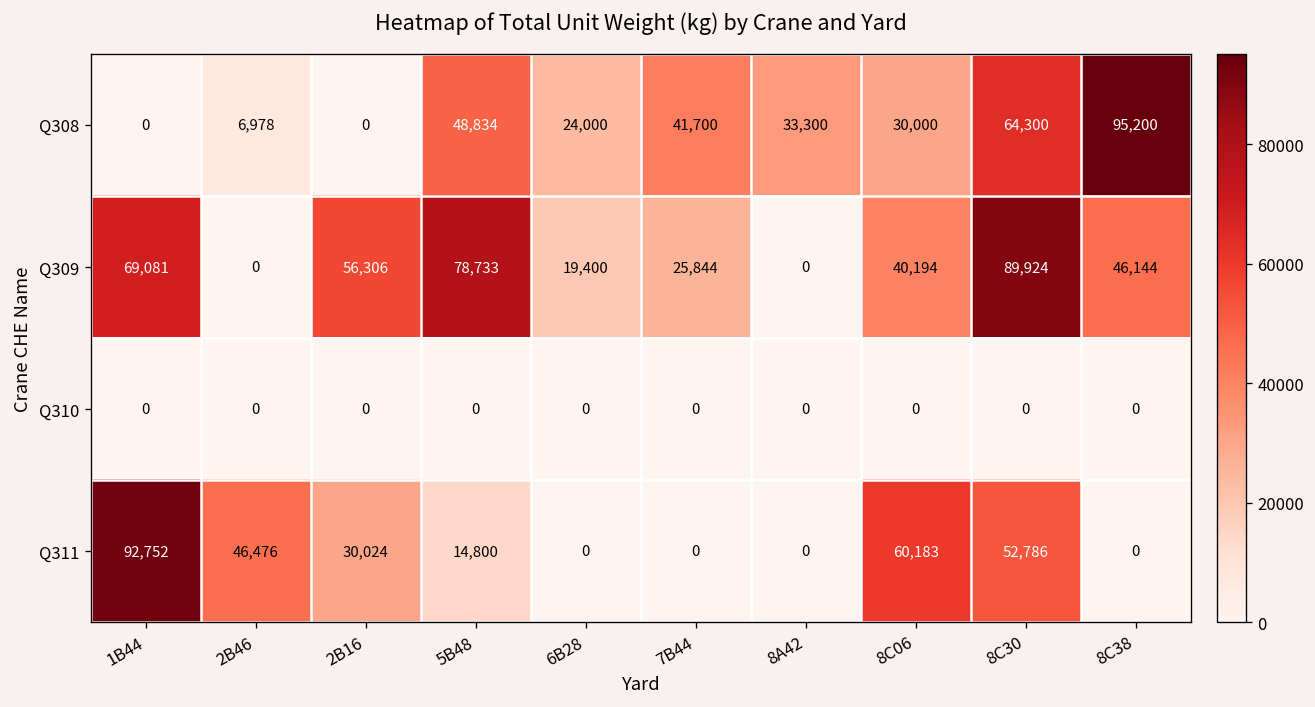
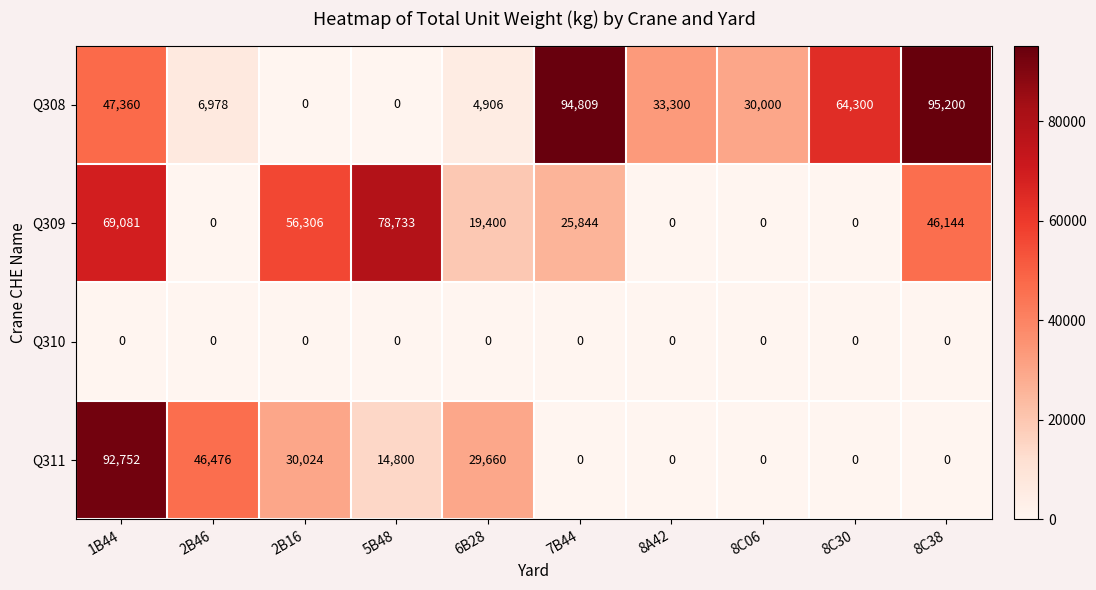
  {
    "Q308": {
-     "1B44": "0",
+     "1B44": "47,360",
      "2B46": "6,978",
      "2B16": "0",
-     "5B48": "48,834",
-     "6B28": "24,000",
-     "7B44": "41,700",
+     "5B48": "0",
+     "6B28": "4,906",
+     "7B44": "94,809",
      "8A42": "33,300",
      "8C06": "30,000",
      "8C30": "64,300",
      "8C38": "95,200"
    },
    "Q309": {
      "1B44": "69,081",
      "2B46": "0",
      "2B16": "56,306",
      "5B48": "78,733",
      "6B28": "19,400",
      "7B44": "25,844",
      "8A42": "0",
-     "8C06": "40,194",
-     "8C30": "89,924",
+     "8C06": "0",
+     "8C30": "0",
      "8C38": "46,144"
    },
    "Q310": {
      "1B44": "0",
      "2B46": "0",
      "2B16": "0",
      "5B48": "0",
      "6B28": "0",
      "7B44": "0",
      "8A42": "0",
      "8C06": "0",
      "8C30": "0",
      "8C38": "0"
    },
    "Q311": {
      "1B44": "92,752",
      "2B46": "46,476",
      "2B16": "30,024",
      "5B48": "14,800",
-     "6B28": "0",
+     "6B28": "29,660",
      "7B44": "0",
      "8A42": "0",
-     "8C06": "60,183",
-     "8C30": "52,786",
+     "8C06": "0",
+     "8C30": "0",
      "8C38": "0"
    }
  }
